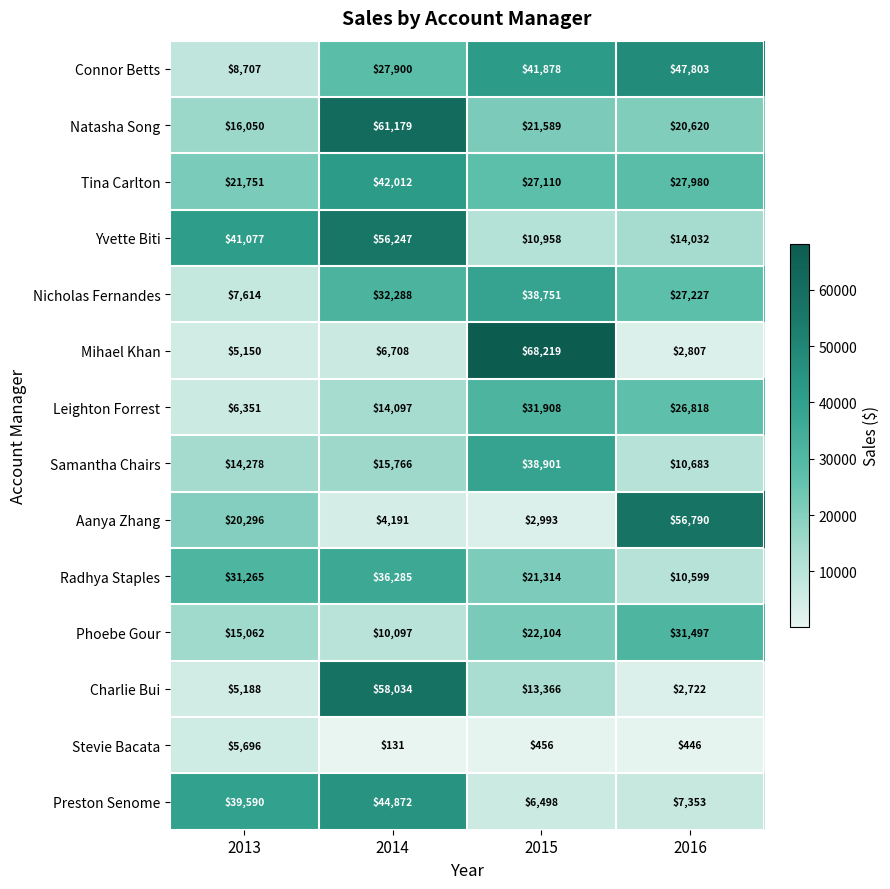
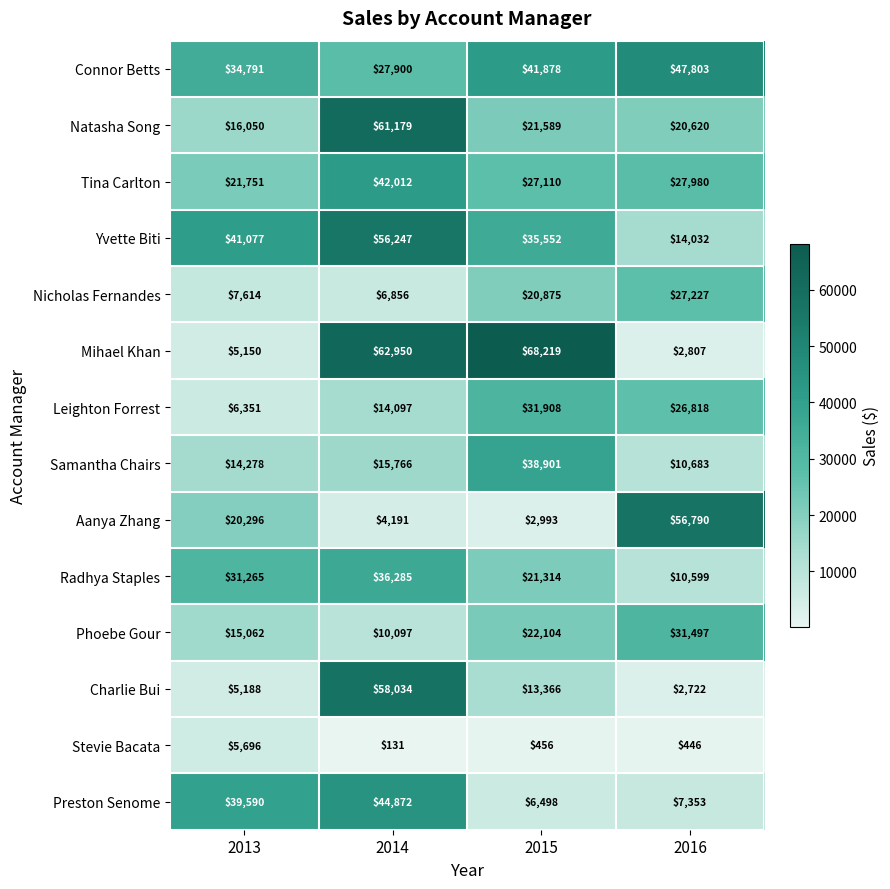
  {
    "Connor Betts": {
-     "2013": "$8,707",
+     "2013": "$34,791",
      "2014": "$27,900",
      "2015": "$41,878",
      "2016": "$47,803"
    },
    "Natasha Song": {
      "2013": "$16,050",
      "2014": "$61,179",
      "2015": "$21,589",
      "2016": "$20,620"
    },
    "Tina Carlton": {
      "2013": "$21,751",
      "2014": "$42,012",
      "2015": "$27,110",
      "2016": "$27,980"
    },
    "Yvette Biti": {
      "2013": "$41,077",
      "2014": "$56,247",
-     "2015": "$10,958",
+     "2015": "$35,552",
      "2016": "$14,032"
    },
    "Nicholas Fernandes": {
      "2013": "$7,614",
-     "2014": "$32,288",
-     "2015": "$38,751",
+     "2014": "$6,856",
+     "2015": "$20,875",
      "2016": "$27,227"
    },
    "Mihael Khan": {
      "2013": "$5,150",
-     "2014": "$6,708",
+     "2014": "$62,950",
      "2015": "$68,219",
      "2016": "$2,807"
    },
    "Leighton Forrest": {
      "2013": "$6,351",
      "2014": "$14,097",
      "2015": "$31,908",
      "2016": "$26,818"
    },
    "Samantha Chairs": {
      "2013": "$14,278",
      "2014": "$15,766",
      "2015": "$38,901",
      "2016": "$10,683"
    },
    "Aanya Zhang": {
      "2013": "$20,296",
      "2014": "$4,191",
      "2015": "$2,993",
      "2016": "$56,790"
    },
    "Radhya Staples": {
      "2013": "$31,265",
      "2014": "$36,285",
      "2015": "$21,314",
      "2016": "$10,599"
    },
    "Phoebe Gour": {
      "2013": "$15,062",
      "2014": "$10,097",
      "2015": "$22,104",
      "2016": "$31,497"
    },
    "Charlie Bui": {
      "2013": "$5,188",
      "2014": "$58,034",
      "2015": "$13,366",
      "2016": "$2,722"
    },
    "Stevie Bacata": {
      "2013": "$5,696",
      "2014": "$131",
      "2015": "$456",
      "2016": "$446"
    },
    "Preston Senome": {
      "2013": "$39,590",
      "2014": "$44,872",
      "2015": "$6,498",
      "2016": "$7,353"
    }
  }
